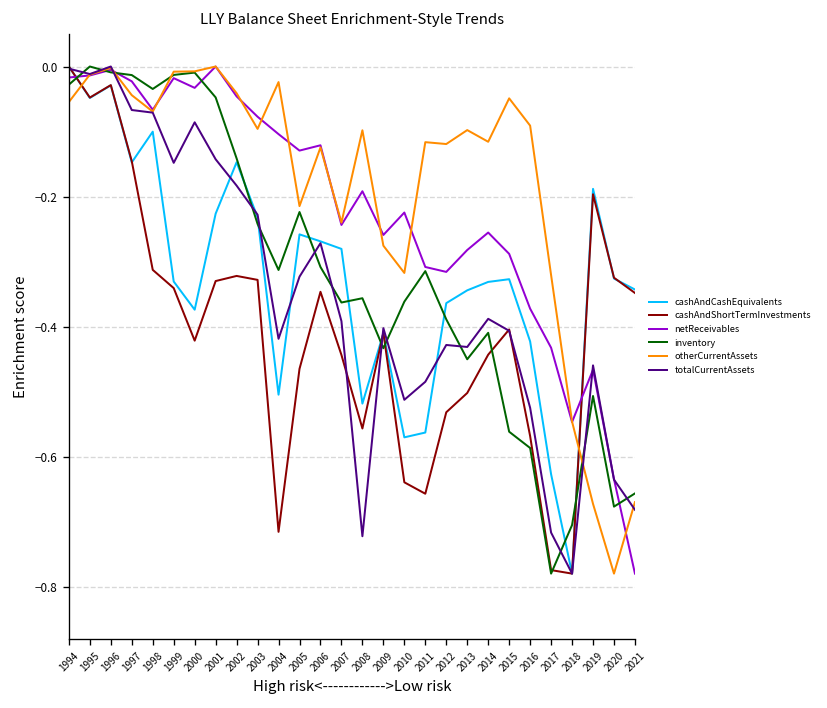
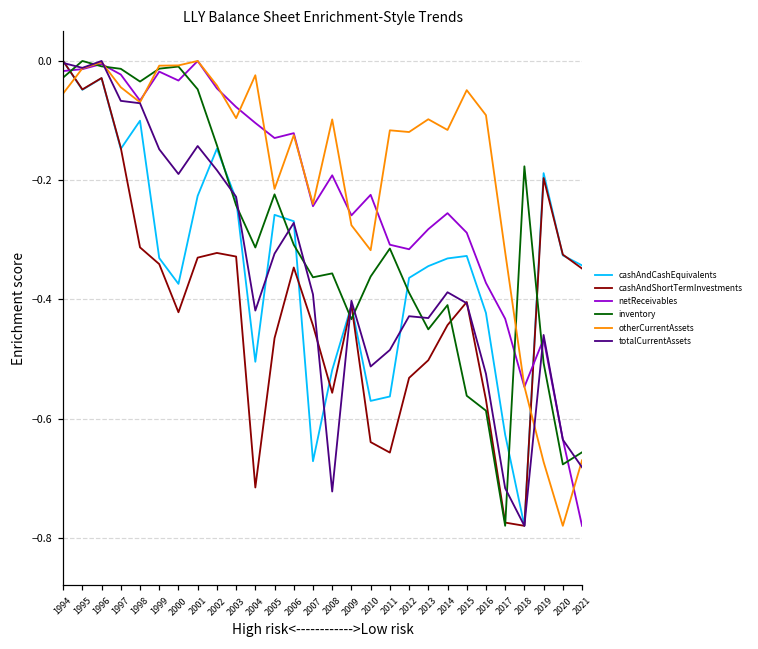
  {
    "cashAndCashEquivalents": {
      "1998": -0.10,
      "1999": -0.33,
      "2000": -0.37,
      "2001": -0.23,
      "2002": -0.15,
      "2004": -0.50,
      "2005": -0.26,
-     "2007": -0.28,
+     "2007": -0.67,
      "2008": -0.52,
      "2010": -0.57,
      "2011": -0.56,
      "2012": -0.36,
      "2013": -0.34,
      "2014": -0.33,
      "2015": -0.33,
      "2016": -0.42,
      "2017": -0.63,
      "2019": -0.19,
      "2021": -0.34
    },
    "cashAndShortTermInvestments": {
      "1998": -0.31,
      "1999": -0.34,
      "2000": -0.42,
      "2001": -0.33,
      "2002": -0.32,
      "2003": -0.33,
      "2004": -0.72,
      "2005": -0.47,
      "2006": -0.35,
      "2007": -0.44,
      "2008": -0.56,
      "2010": -0.64,
      "2011": -0.66,
      "2012": -0.53,
      "2013": -0.50,
      "2014": -0.44,
      "2016": -0.57,
      "2017": -0.77,
      "2019": -0.20,
      "2021": -0.35
    },
    "netReceivables": {
      "1994": -0.02,
      "1997": -0.02,
      "1999": -0.02,
      "2000": -0.03,
      "2002": -0.05,
      "2003": -0.08,
      "2004": -0.10,
      "2005": -0.13,
      "2008": -0.19,
      "2009": -0.26,
      "2010": -0.22,
      "2011": -0.31,
      "2012": -0.32,
      "2013": -0.28,
      "2014": -0.26,
      "2015": -0.29,
      "2016": -0.37,
      "2017": -0.43,
      "2019": -0.47,
      "2021": -0.78
    },
    "inventory": {
      "1994": -0.03,
      "1995": 0.00,
      "1997": -0.01,
      "1998": -0.03,
      "1999": -0.01,
      "2001": -0.05,
      "2002": -0.14,
      "2003": -0.24,
      "2004": -0.31,
      "2005": -0.22,
      "2006": -0.31,
      "2007": -0.36,
      "2008": -0.36,
      "2009": -0.43,
      "2010": -0.36,
      "2011": -0.31,
      "2012": -0.39,
      "2013": -0.45,
      "2014": -0.41,
      "2015": -0.56,
      "2016": -0.59,
      "2017": -0.78,
-     "2018": -0.71,
+     "2018": -0.18,
      "2019": -0.51,
      "2020": -0.68,
      "2021": -0.66
    },
    "otherCurrentAssets": {
      "1994": -0.05,
      "1997": -0.04,
      "1999": -0.01,
      "2002": -0.04,
      "2003": -0.10,
      "2004": -0.02,
      "2005": -0.21,
      "2008": -0.10,
      "2009": -0.28,
      "2010": -0.32,
      "2011": -0.12,
      "2012": -0.12,
      "2013": -0.10,
      "2014": -0.12,
      "2015": -0.05,
      "2016": -0.09,
      "2017": -0.32,
      "2019": -0.67,
      "2020": -0.78,
      "2021": -0.67
    },
    "totalCurrentAssets": {
      "1997": -0.07,
      "1999": -0.15,
-     "2000": -0.09,
+     "2000": -0.19,
      "2001": -0.14,
      "2002": -0.18,
      "2004": -0.42,
      "2005": -0.32,
      "2007": -0.39,
      "2008": -0.72,
      "2009": -0.40,
      "2010": -0.51,
      "2011": -0.48,
      "2012": -0.43,
      "2013": -0.43,
      "2014": -0.39,
      "2016": -0.52,
      "2017": -0.72,
      "2019": -0.46,
      "2021": -0.68
    }
  }
